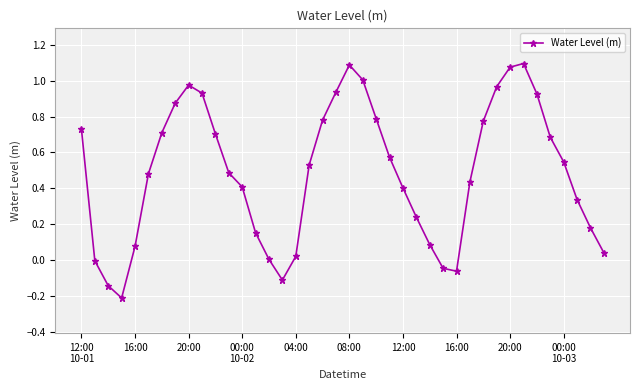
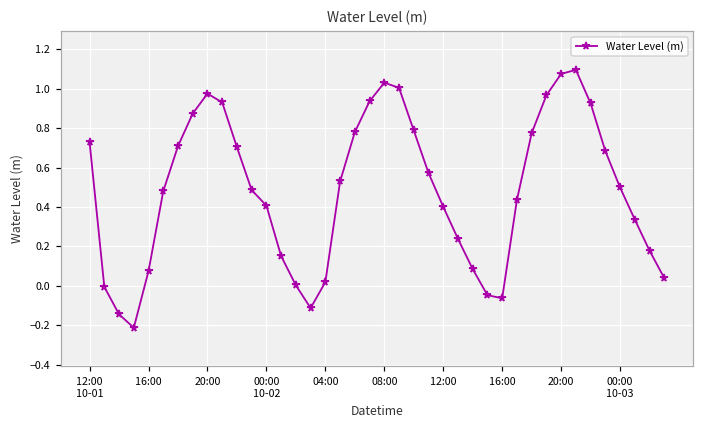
  {
    "12:00 10-01": 0.73,
    "00:00 10-02": 0.41,
    "04:00": 0.02,
-   "08:00": 1.09,
+   "08:00": 1.03,
    "12:00": 0.40,
-   "00:00 10-03": 0.55
+   "00:00 10-03": 0.50
  }
